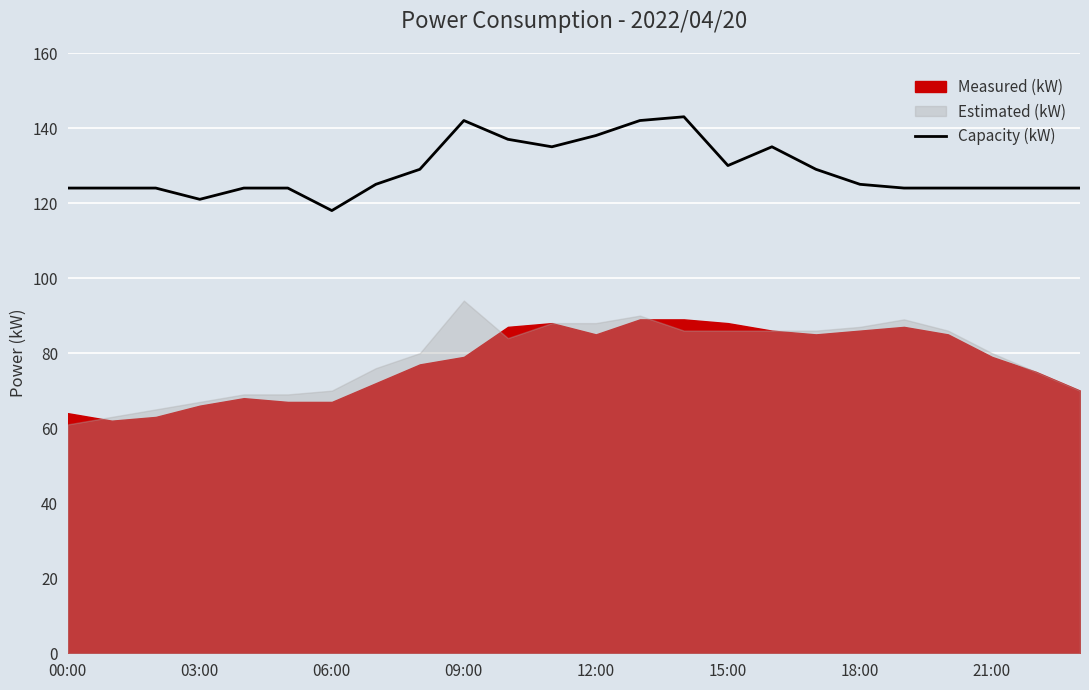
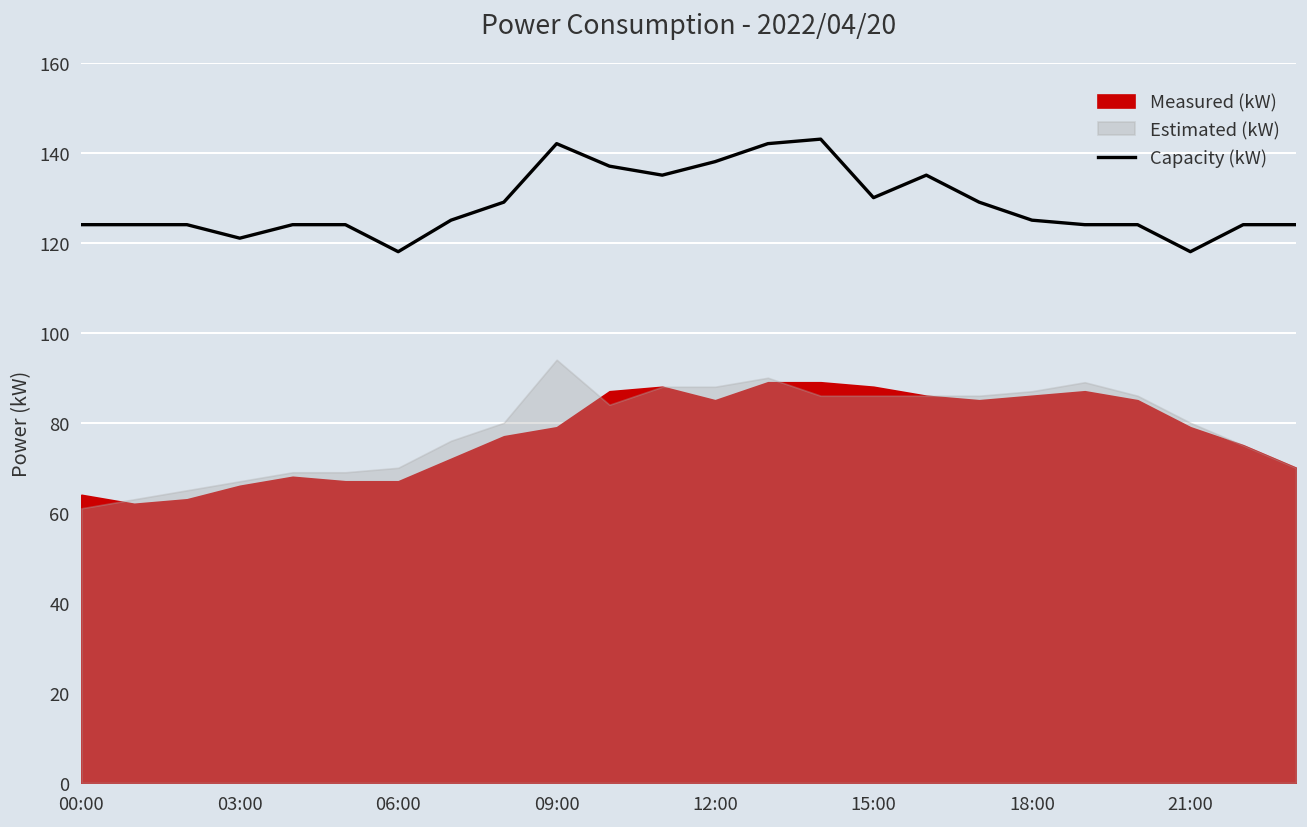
  {
    "Capacity (kW)": {
      "00:00": 124,
      "03:00": 121,
      "06:00": 118,
      "09:00": 142,
      "12:00": 138,
      "15:00": 130,
      "18:00": 125,
-     "21:00": 124
+     "21:00": 118
    },
    "Measured (kW)": {
      "00:00": 64,
      "03:00": 66,
      "06:00": 67,
      "09:00": 79,
      "12:00": 85,
      "15:00": 88,
      "18:00": 86,
      "21:00": 79
    },
    "Estimated (kW)": {
      "00:00": 61,
      "03:00": 67,
      "06:00": 70,
      "09:00": 94,
      "12:00": 88,
      "15:00": 86,
      "18:00": 87,
      "21:00": 80
    }
  }
